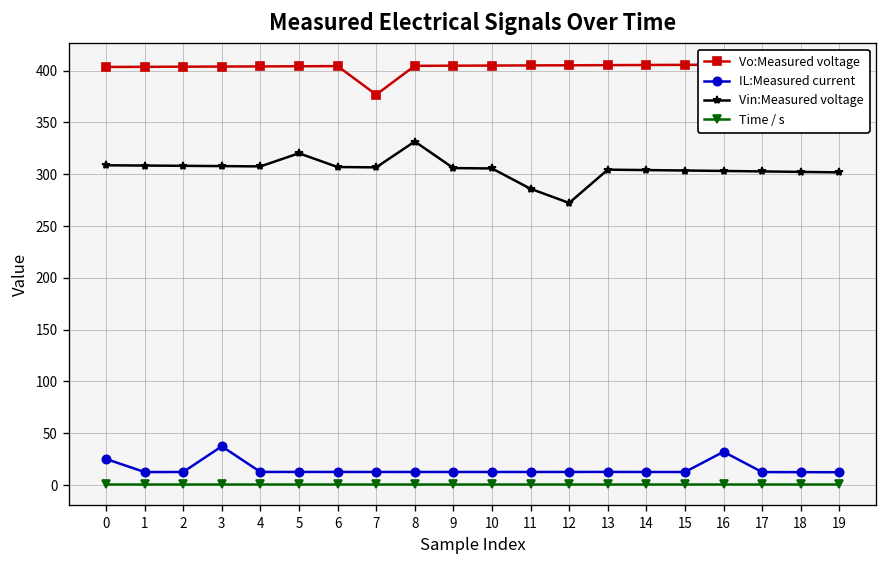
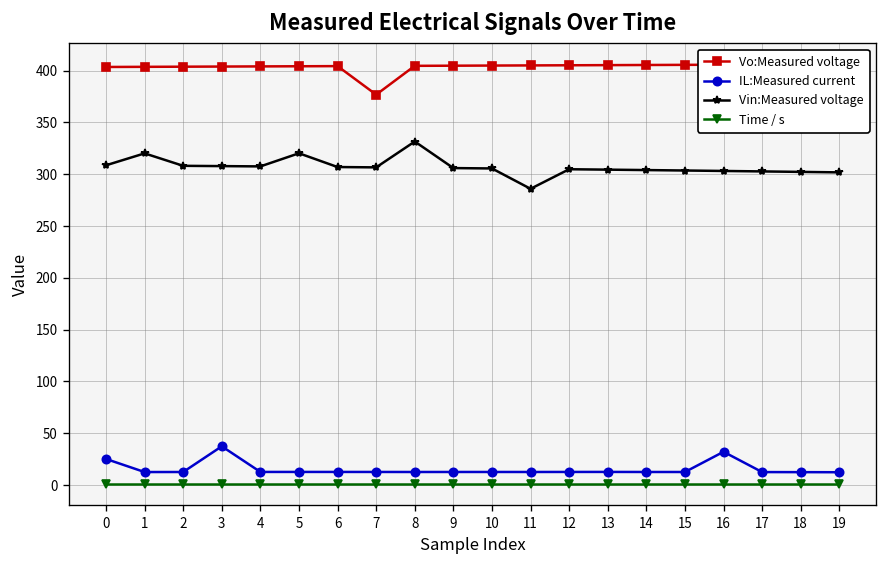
  {
    "Vo:Measured voltage": {
      "0": 400,
      "1": 400,
      "2": 400,
      "3": 400,
      "4": 400,
      "5": 400,
      "6": 400,
      "7": 380,
      "8": 400,
      "9": 400,
      "10": 400,
      "11": 410,
      "12": 410,
      "13": 410,
      "14": 410,
      "15": 410
    },
    "IL:Measured current": {
      "0": 30,
      "1": 10,
      "2": 10,
      "3": 40,
      "4": 10,
      "5": 10,
      "6": 10,
      "7": 10,
      "8": 10,
      "9": 10,
      "10": 10,
      "11": 10,
      "12": 10,
      "13": 10,
      "14": 10,
      "15": 10,
      "16": 30,
      "17": 10,
      "18": 10,
      "19": 10
    },
    "Vin:Measured voltage": {
      "0": 310,
-     "1": 310,
+     "1": 320,
      "2": 310,
      "3": 310,
      "4": 310,
      "5": 320,
      "6": 310,
      "7": 310,
      "8": 330,
      "9": 310,
      "10": 310,
      "11": 290,
-     "12": 270,
+     "12": 300,
      "13": 300,
      "14": 300,
      "15": 300,
      "16": 300,
      "17": 300,
      "18": 300,
      "19": 300
    },
    "Time / s": {
      "0": 0,
      "1": 0,
      "2": 0,
      "3": 0,
      "4": 0,
      "5": 0,
      "6": 0,
      "7": 0,
      "8": 0,
      "9": 0,
      "10": 0,
      "11": 0,
      "12": 0,
      "13": 0,
      "14": 0,
      "15": 0,
      "16": 0,
      "17": 0,
      "18": 0,
      "19": 0
    }
  }
